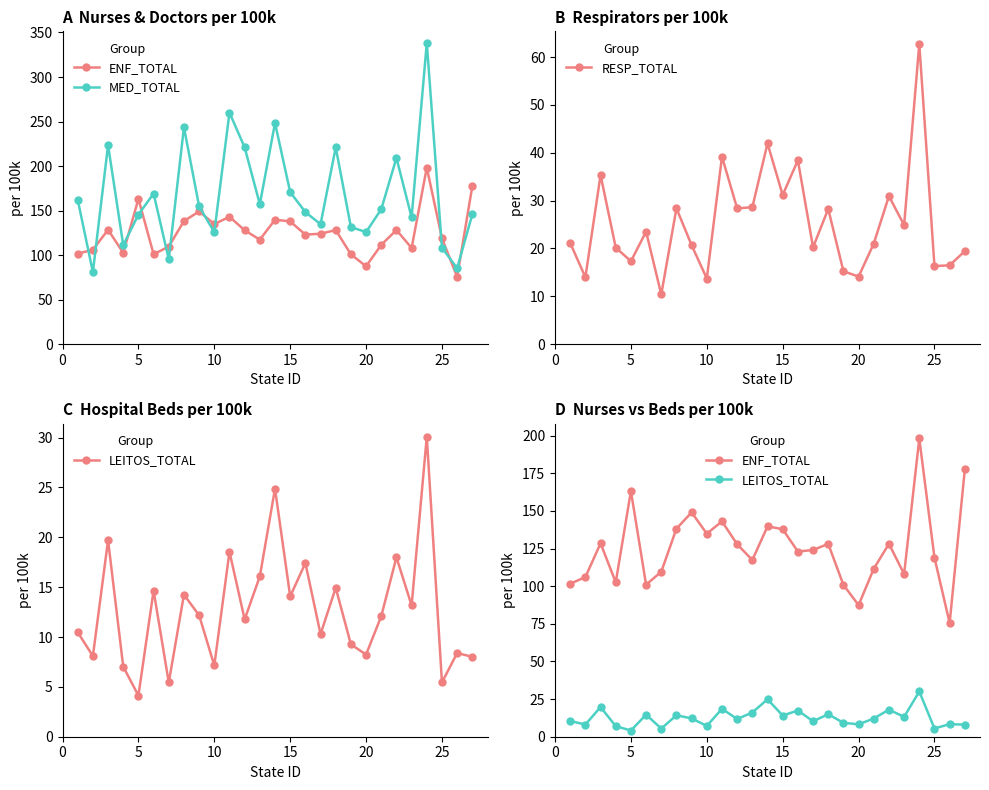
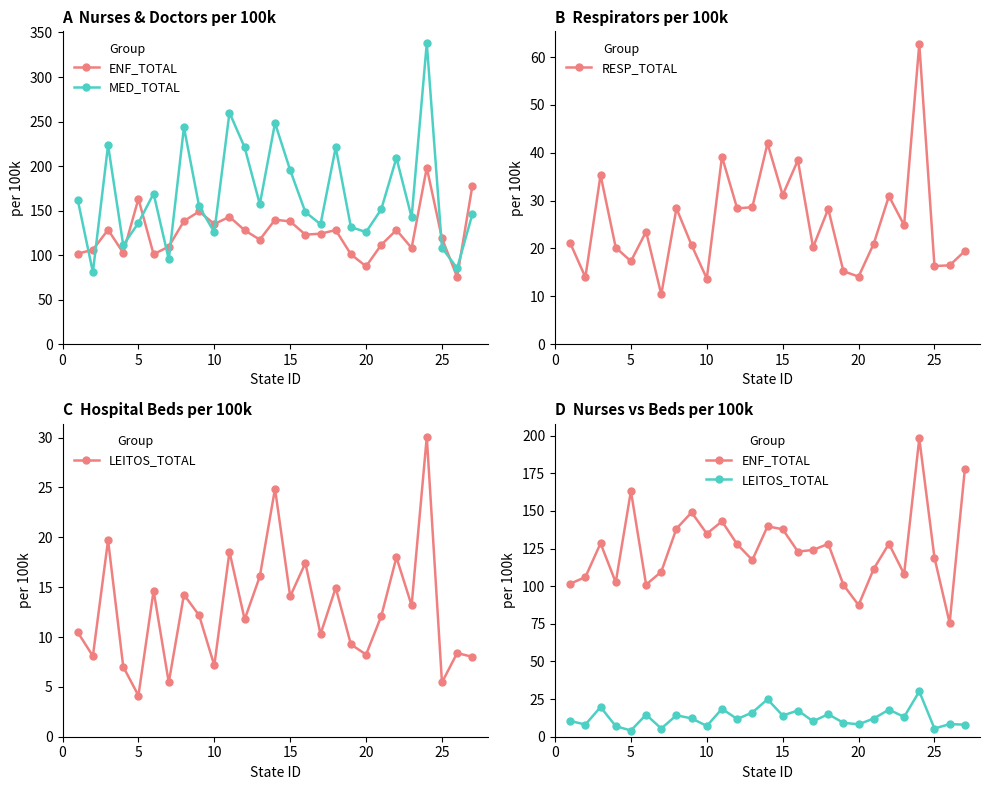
  {
    "A Nurses & Doctors per 100k": {
      "ENF_TOTAL": {
        "5": 160,
        "10": 130,
        "15": 140,
        "20": 90,
        "25": 120
      },
      "MED_TOTAL": {
-       "5": 150,
+       "5": 140,
        "10": 130,
-       "15": 170,
+       "15": 200,
        "20": 130,
        "25": 110
      }
    },
    "B Respirators per 100k": {
      "5": 17,
      "10": 14,
      "15": 31,
      "20": 14,
      "25": 16
    },
    "C Hospital Beds per 100k": {
      "5": 4,
      "10": 7,
      "15": 14,
      "20": 8,
      "25": 5
    },
    "D Nurses vs Beds per 100k": {
      "ENF_TOTAL": {
        "5": 163,
        "10": 135,
        "15": 138,
        "20": 87,
        "25": 119
      },
      "LEITOS_TOTAL": {
        "5": 4,
        "10": 7,
        "15": 14,
        "20": 8,
        "25": 5
      }
    }
  }
